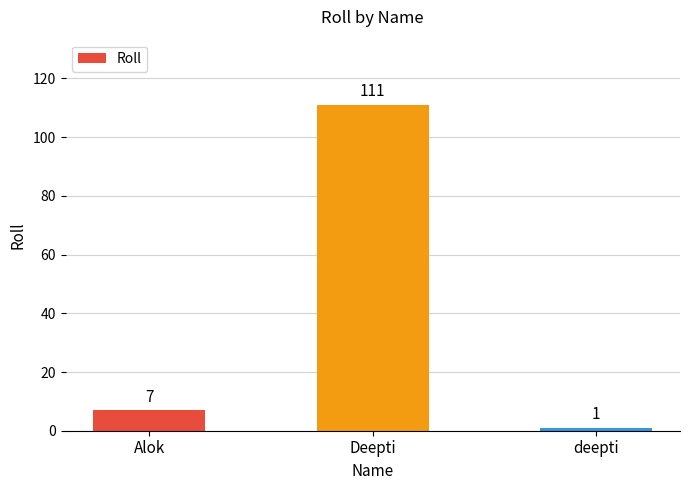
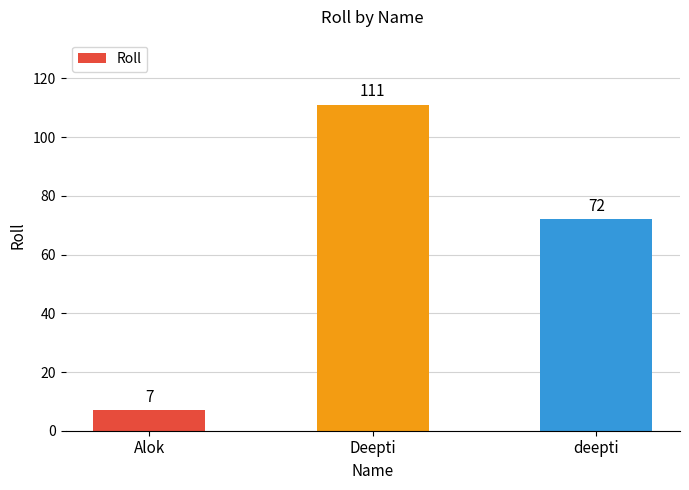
  {
    "Alok": 7,
    "Deepti": 111,
-   "deepti": 1
+   "deepti": 72
  }
